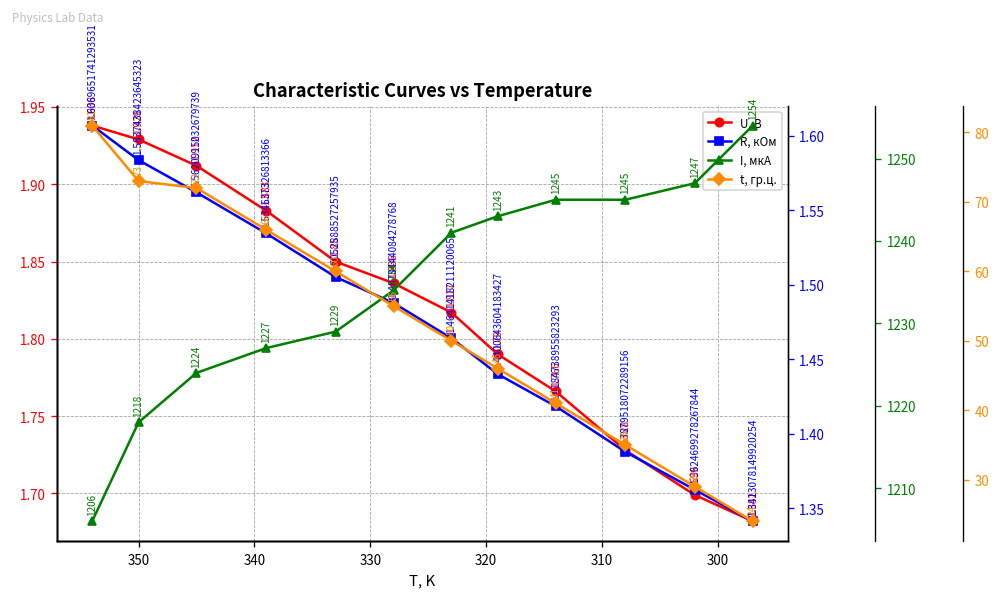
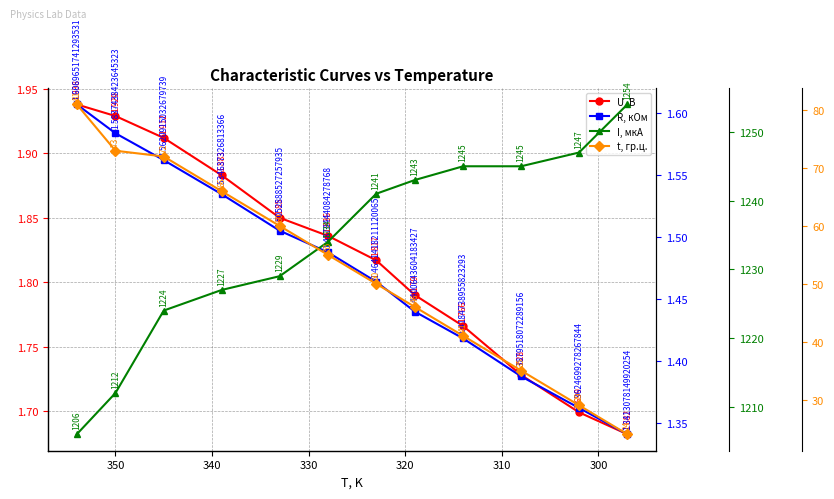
  {
    "I, мкА": {
-     "350": 1218
+     "350": 1212
    },
    "t, гр.ц.": {
      "350": 73
    }
  }
